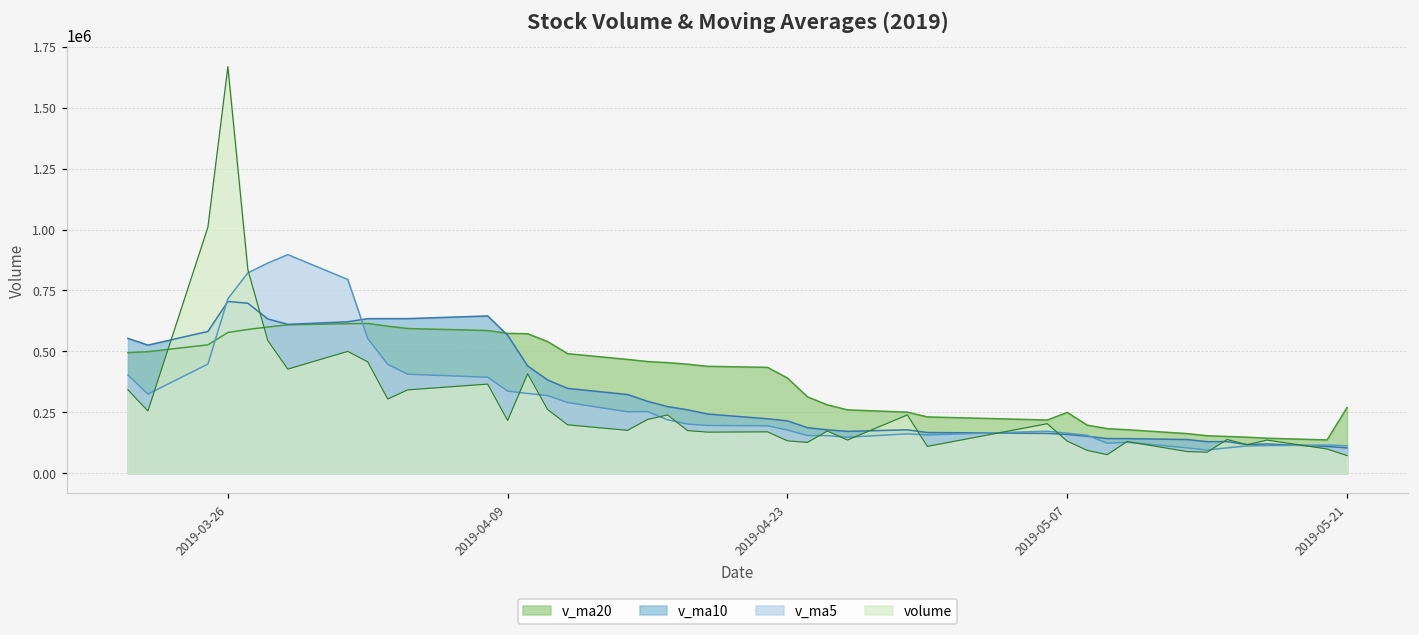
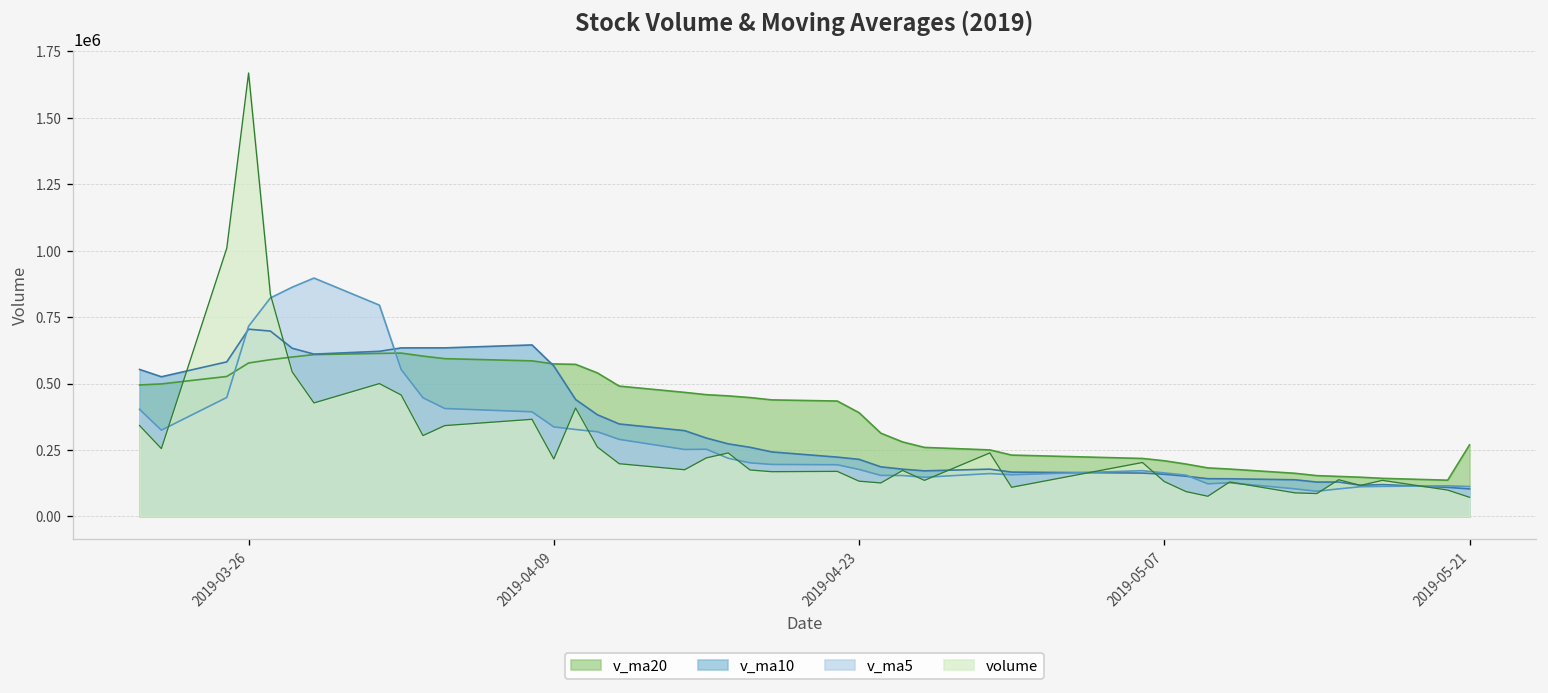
  {
    "v_ma20": {
      "2019-03-26": 580000,
      "2019-04-23": 390000,
-     "2019-05-07": 250000,
+     "2019-05-07": 210000,
      "2019-05-21": 270000
    }
  }
